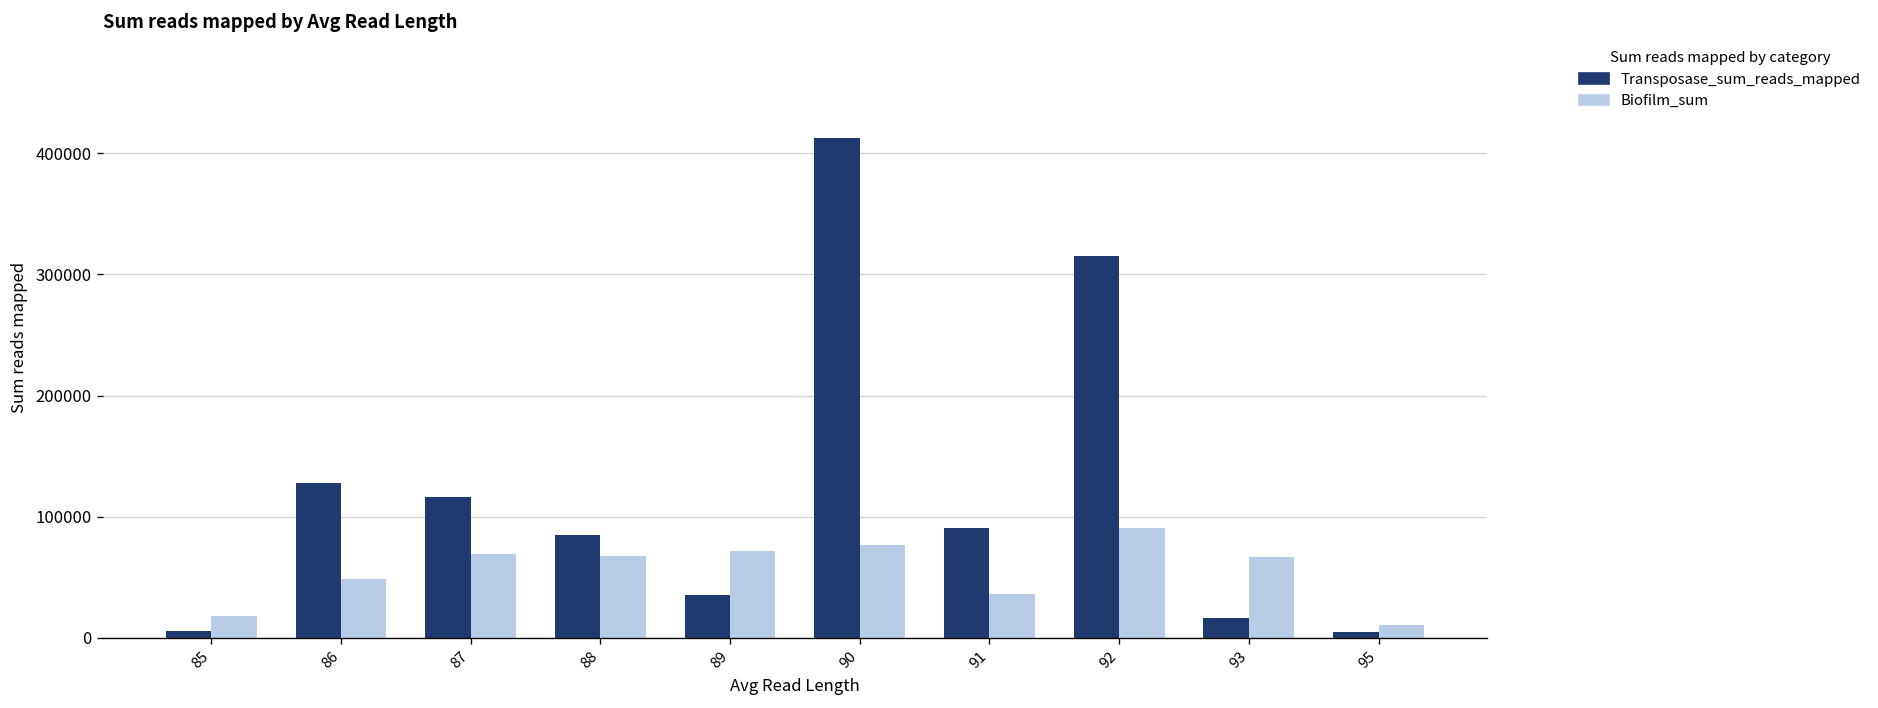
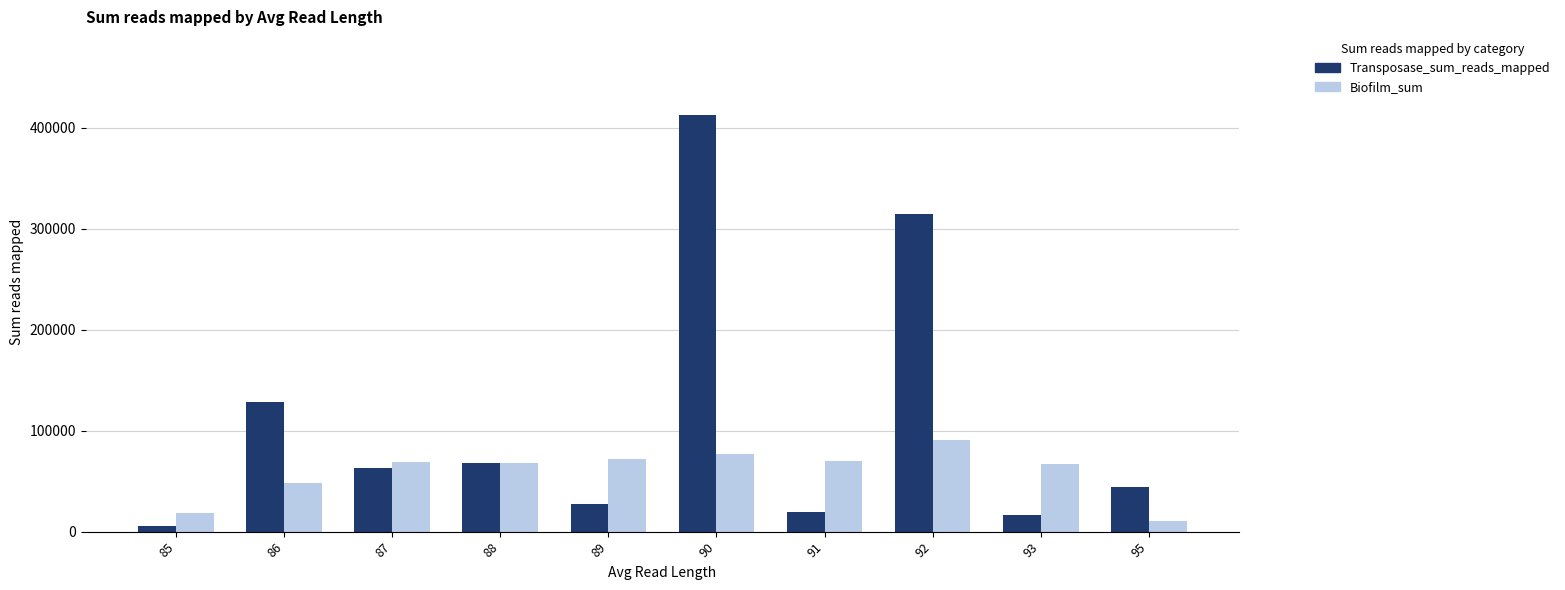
  {
    "Transposase_sum_reads_mapped": {
      "85": 6000,
      "86": 128000,
-     "87": 116000,
-     "88": 85000,
-     "89": 36000,
+     "87": 63000,
+     "88": 68000,
+     "89": 27000,
      "90": 413000,
-     "91": 91000,
+     "91": 20000,
      "92": 315000,
      "93": 16000,
-     "95": 5000
+     "95": 44000
    },
    "Biofilm_sum": {
      "85": 18000,
      "86": 49000,
      "87": 69000,
      "88": 68000,
      "89": 71000,
      "90": 77000,
-     "91": 37000,
+     "91": 70000,
      "92": 91000,
      "93": 67000,
      "95": 11000
    }
  }
